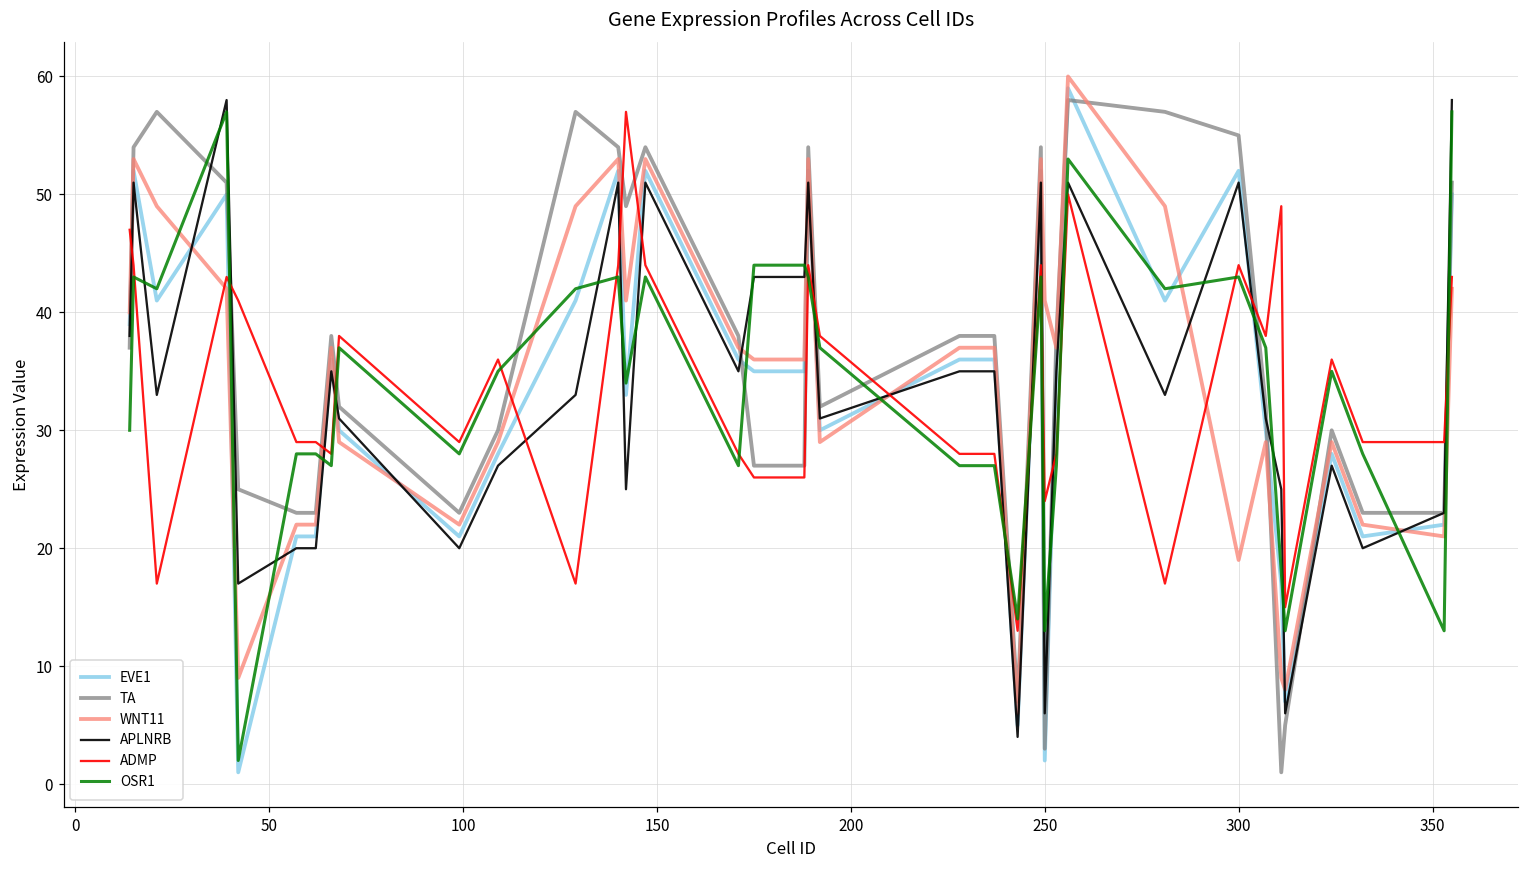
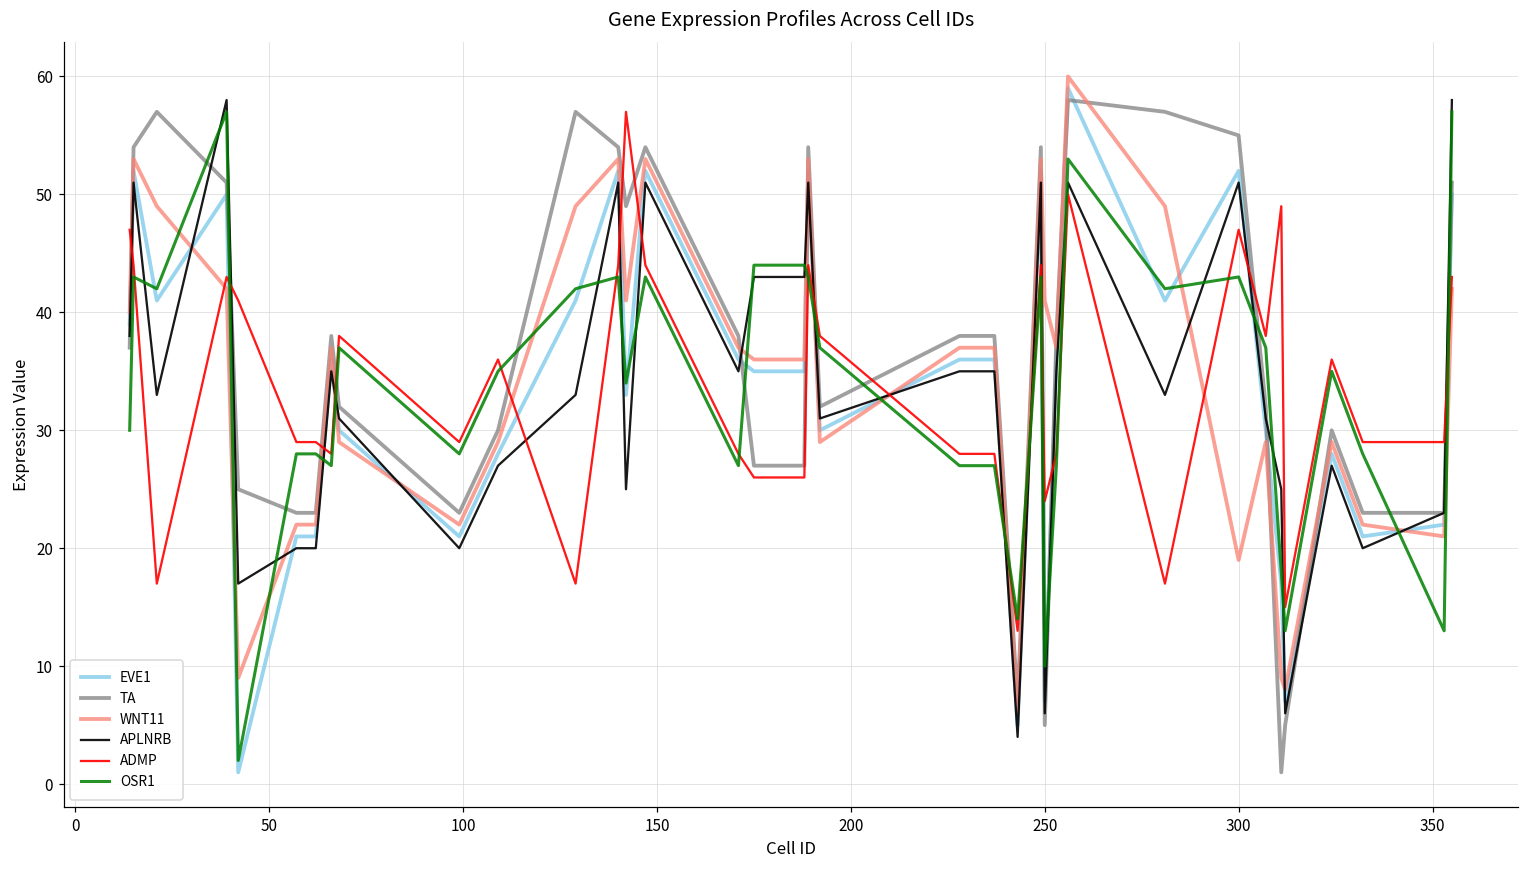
  {
    "EVE1": {
-     "250": 2,
+     "250": 7,
      "300": 52
    },
    "TA": {
-     "250": 3,
+     "250": 5,
      "300": 55
    },
    "WNT11": {
      "250": 41,
      "300": 19
    },
    "APLNRB": {
      "250": 6,
      "300": 51
    },
    "ADMP": {
      "250": 24,
-     "300": 44
+     "300": 47
    },
    "OSR1": {
-     "250": 13,
+     "250": 10,
      "300": 43
    }
  }
